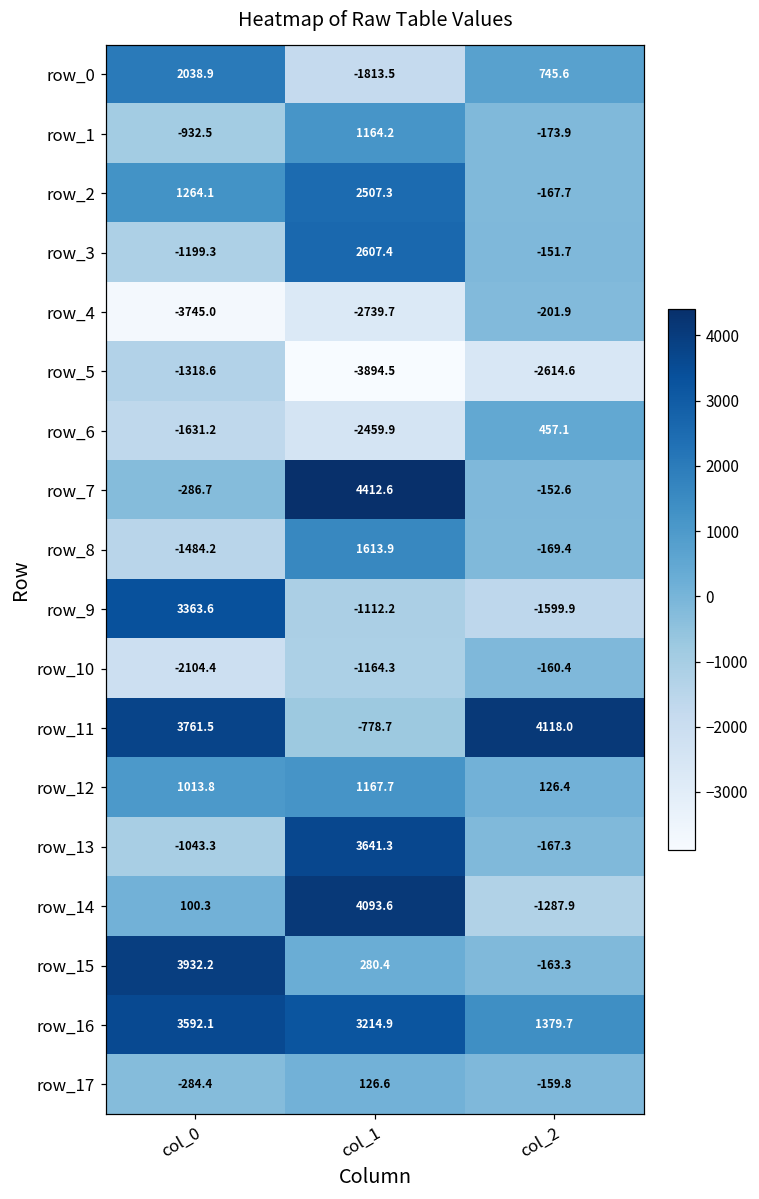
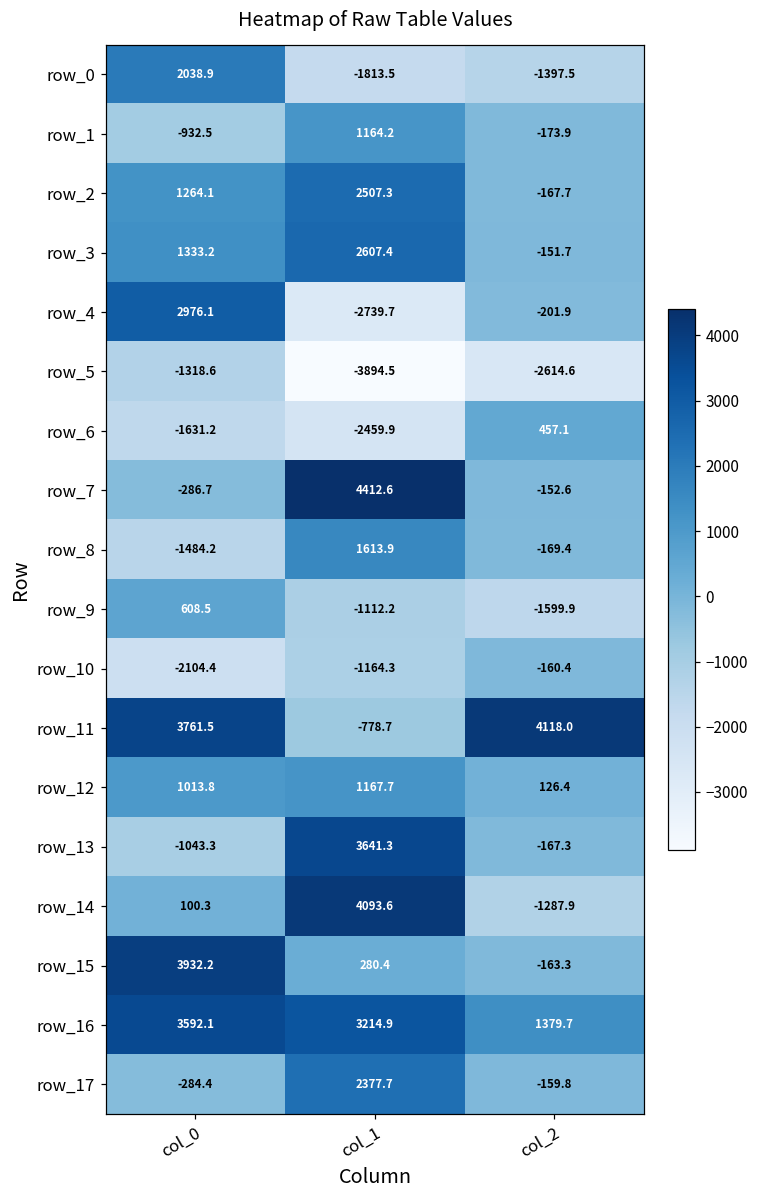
  {
    "row_0": {
      "col_0": 2038.9,
      "col_1": -1813.5,
-     "col_2": 745.6
+     "col_2": -1397.5
    },
    "row_1": {
      "col_0": -932.5,
      "col_1": 1164.2,
      "col_2": -173.9
    },
    "row_2": {
      "col_0": 1264.1,
      "col_1": 2507.3,
      "col_2": -167.7
    },
    "row_3": {
-     "col_0": -1199.3,
+     "col_0": 1333.2,
      "col_1": 2607.4,
      "col_2": -151.7
    },
    "row_4": {
-     "col_0": -3745.0,
+     "col_0": 2976.1,
      "col_1": -2739.7,
      "col_2": -201.9
    },
    "row_5": {
      "col_0": -1318.6,
      "col_1": -3894.5,
      "col_2": -2614.6
    },
    "row_6": {
      "col_0": -1631.2,
      "col_1": -2459.9,
      "col_2": 457.1
    },
    "row_7": {
      "col_0": -286.7,
      "col_1": 4412.6,
      "col_2": -152.6
    },
    "row_8": {
      "col_0": -1484.2,
      "col_1": 1613.9,
      "col_2": -169.4
    },
    "row_9": {
-     "col_0": 3363.6,
+     "col_0": 608.5,
      "col_1": -1112.2,
      "col_2": -1599.9
    },
    "row_10": {
      "col_0": -2104.4,
      "col_1": -1164.3,
      "col_2": -160.4
    },
    "row_11": {
      "col_0": 3761.5,
      "col_1": -778.7,
      "col_2": 4118.0
    },
    "row_12": {
      "col_0": 1013.8,
      "col_1": 1167.7,
      "col_2": 126.4
    },
    "row_13": {
      "col_0": -1043.3,
      "col_1": 3641.3,
      "col_2": -167.3
    },
    "row_14": {
      "col_0": 100.3,
      "col_1": 4093.6,
      "col_2": -1287.9
    },
    "row_15": {
      "col_0": 3932.2,
      "col_1": 280.4,
      "col_2": -163.3
    },
    "row_16": {
      "col_0": 3592.1,
      "col_1": 3214.9,
      "col_2": 1379.7
    },
    "row_17": {
      "col_0": -284.4,
-     "col_1": 126.6,
+     "col_1": 2377.7,
      "col_2": -159.8
    }
  }
